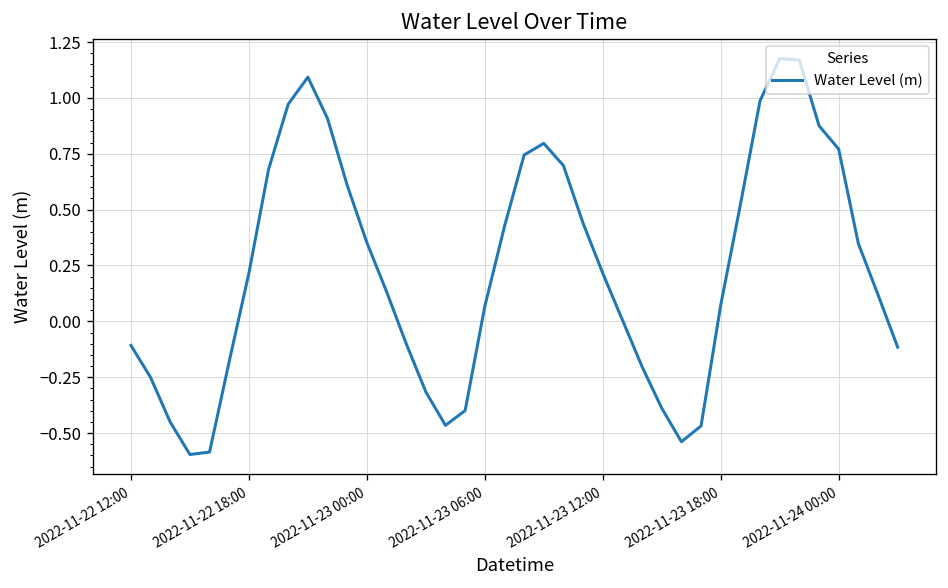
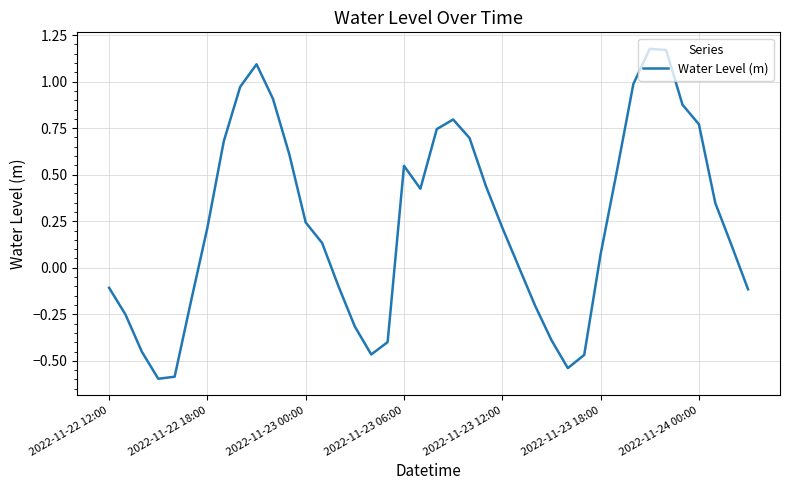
  {
    "2022-11-22 12:00": -0.11,
    "2022-11-22 18:00": 0.22,
-   "2022-11-23 00:00": 0.35,
-   "2022-11-23 06:00": 0.07,
+   "2022-11-23 00:00": 0.24,
+   "2022-11-23 06:00": 0.55,
    "2022-11-23 12:00": 0.22,
    "2022-11-23 18:00": 0.07,
    "2022-11-24 00:00": 0.77
  }
